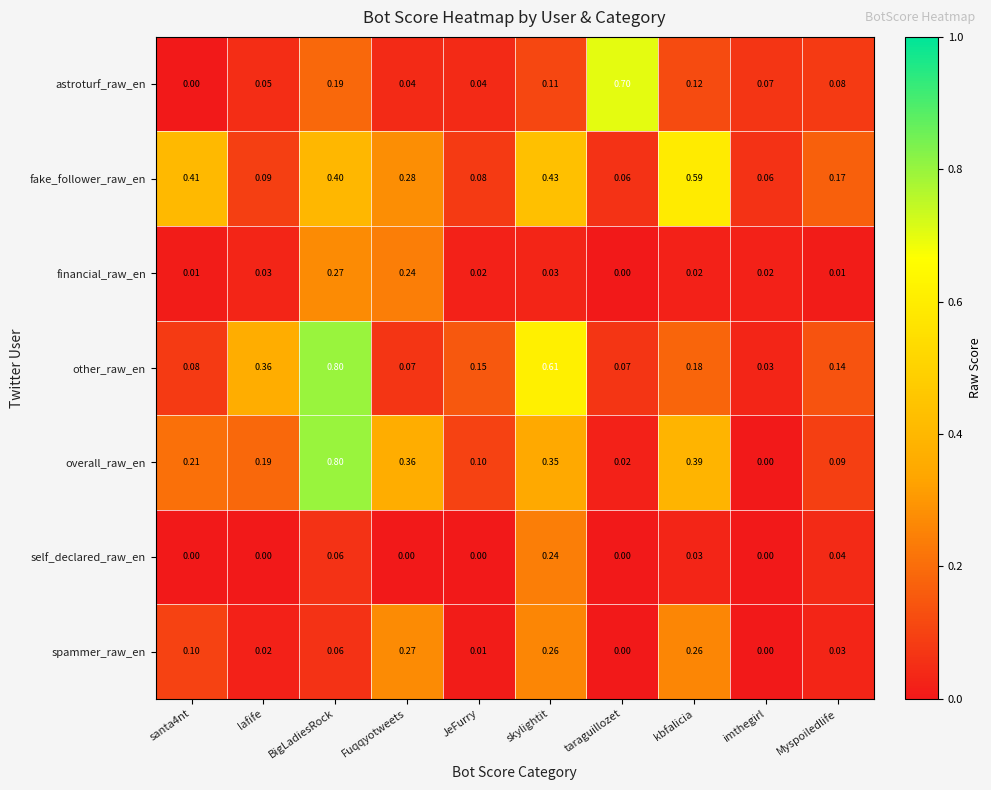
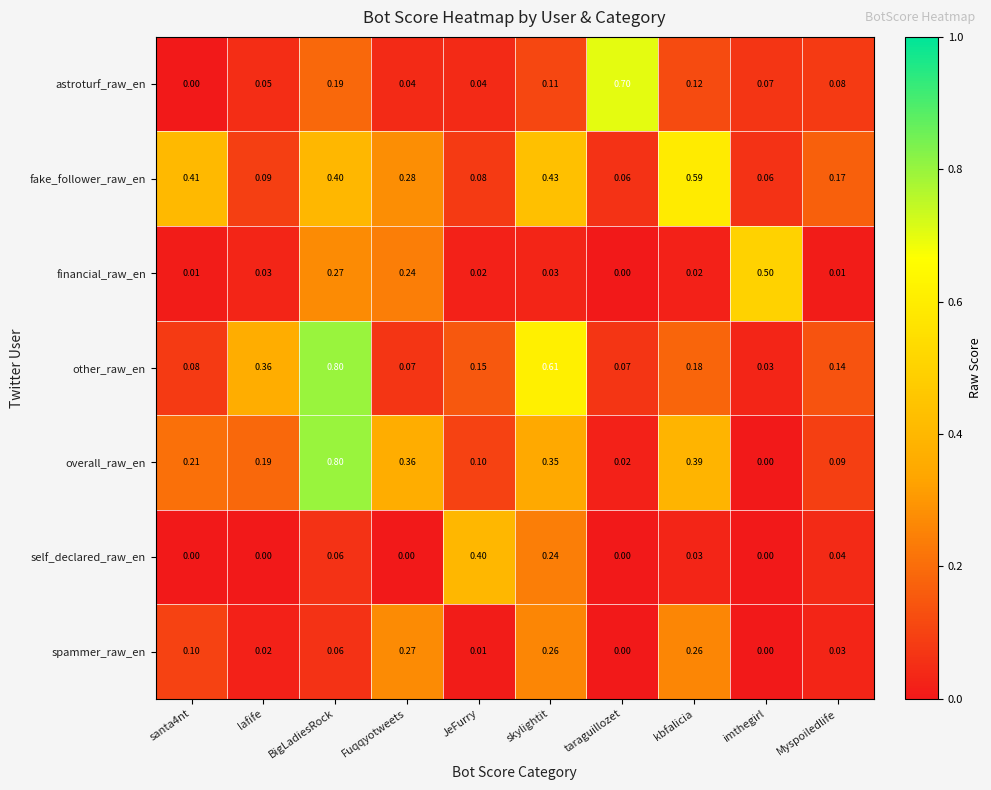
  {
    "astroturf_raw_en": {
      "santa4nt": 0.00,
      "lafife": 0.05,
      "BigLadiesRock": 0.19,
      "Fuqqyotweets": 0.04,
      "JeFurry": 0.04,
      "skylightit": 0.11,
      "taraguillozet": 0.70,
      "kbfalicia": 0.12,
      "imthegirl": 0.07,
      "Myspoiledlife": 0.08
    },
    "fake_follower_raw_en": {
      "santa4nt": 0.41,
      "lafife": 0.09,
      "BigLadiesRock": 0.40,
      "Fuqqyotweets": 0.28,
      "JeFurry": 0.08,
      "skylightit": 0.43,
      "taraguillozet": 0.06,
      "kbfalicia": 0.59,
      "imthegirl": 0.06,
      "Myspoiledlife": 0.17
    },
    "financial_raw_en": {
      "santa4nt": 0.01,
      "lafife": 0.03,
      "BigLadiesRock": 0.27,
      "Fuqqyotweets": 0.24,
      "JeFurry": 0.02,
      "skylightit": 0.03,
      "taraguillozet": 0.00,
      "kbfalicia": 0.02,
-     "imthegirl": 0.02,
+     "imthegirl": 0.50,
      "Myspoiledlife": 0.01
    },
    "other_raw_en": {
      "santa4nt": 0.08,
      "lafife": 0.36,
      "BigLadiesRock": 0.80,
      "Fuqqyotweets": 0.07,
      "JeFurry": 0.15,
      "skylightit": 0.61,
      "taraguillozet": 0.07,
      "kbfalicia": 0.18,
      "imthegirl": 0.03,
      "Myspoiledlife": 0.14
    },
    "overall_raw_en": {
      "santa4nt": 0.21,
      "lafife": 0.19,
      "BigLadiesRock": 0.80,
      "Fuqqyotweets": 0.36,
      "JeFurry": 0.10,
      "skylightit": 0.35,
      "taraguillozet": 0.02,
      "kbfalicia": 0.39,
      "imthegirl": 0.00,
      "Myspoiledlife": 0.09
    },
    "self_declared_raw_en": {
      "santa4nt": 0.00,
      "lafife": 0.00,
      "BigLadiesRock": 0.06,
      "Fuqqyotweets": 0.00,
-     "JeFurry": 0.00,
+     "JeFurry": 0.40,
      "skylightit": 0.24,
      "taraguillozet": 0.00,
      "kbfalicia": 0.03,
      "imthegirl": 0.00,
      "Myspoiledlife": 0.04
    },
    "spammer_raw_en": {
      "santa4nt": 0.10,
      "lafife": 0.02,
      "BigLadiesRock": 0.06,
      "Fuqqyotweets": 0.27,
      "JeFurry": 0.01,
      "skylightit": 0.26,
      "taraguillozet": 0.00,
      "kbfalicia": 0.26,
      "imthegirl": 0.00,
      "Myspoiledlife": 0.03
    }
  }
